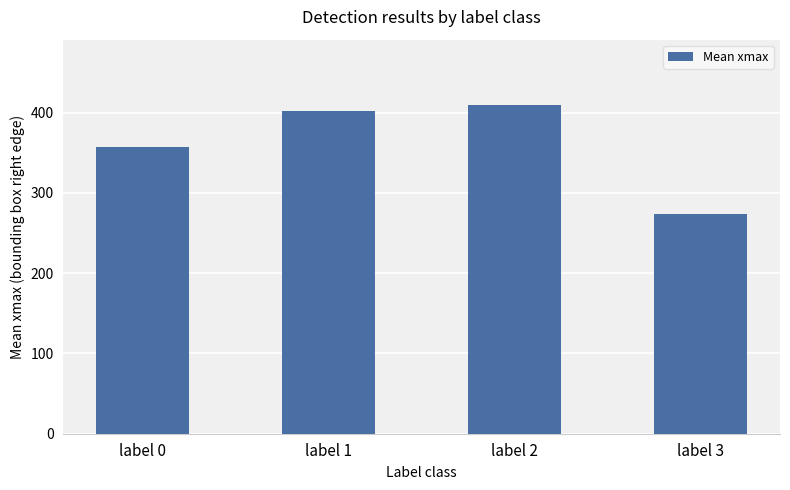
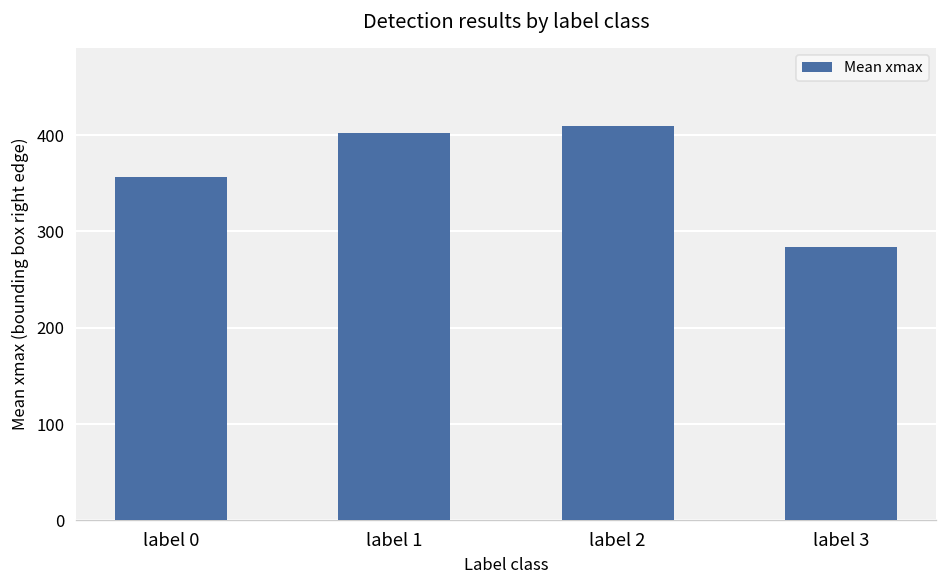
  {
    "label 0": 360,
    "label 1": 400,
    "label 2": 410,
-   "label 3": 270
+   "label 3": 280
  }
